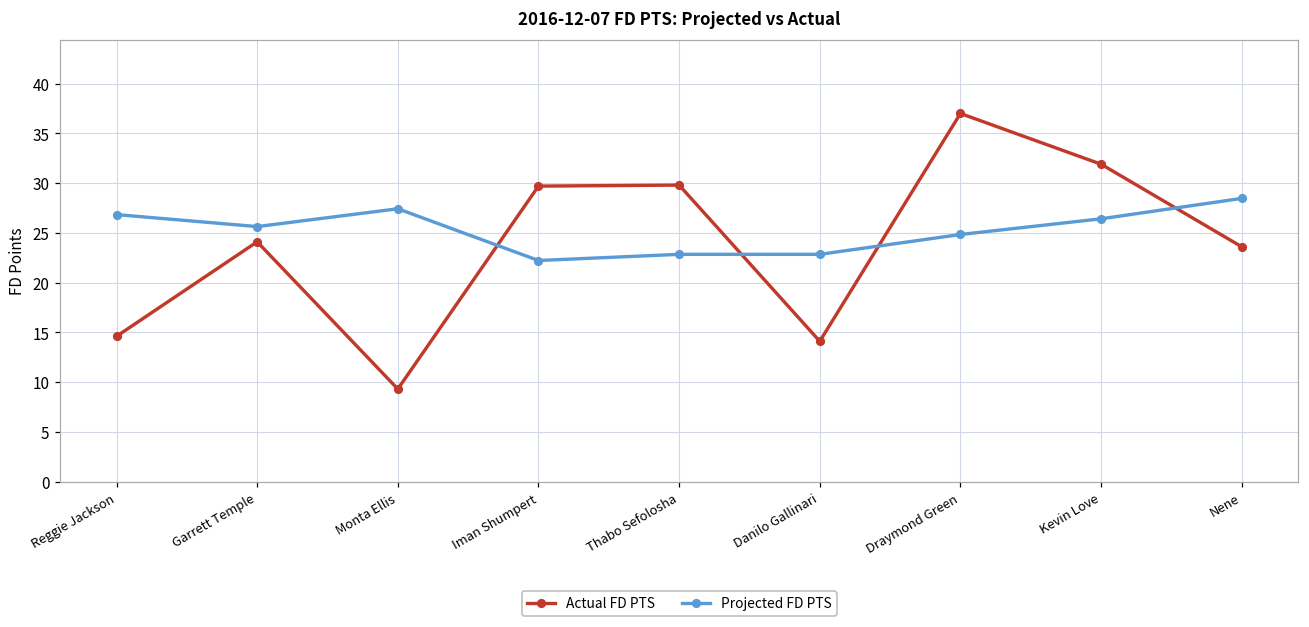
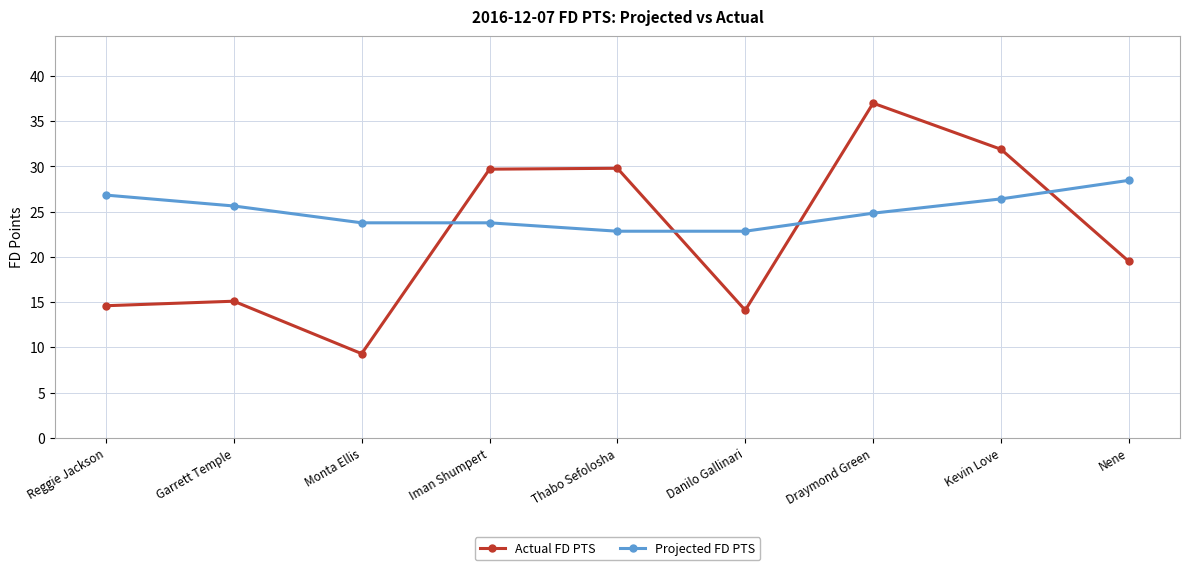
  {
    "Actual FD PTS": {
      "Reggie Jackson": 15,
-     "Garrett Temple": 24,
+     "Garrett Temple": 15,
      "Monta Ellis": 9,
      "Iman Shumpert": 30,
      "Thabo Sefolosha": 30,
      "Danilo Gallinari": 14,
      "Draymond Green": 37,
      "Kevin Love": 32,
-     "Nene": 24
+     "Nene": 20
    },
    "Projected FD PTS": {
      "Reggie Jackson": 27,
      "Garrett Temple": 26,
-     "Monta Ellis": 27,
-     "Iman Shumpert": 22,
+     "Monta Ellis": 24,
+     "Iman Shumpert": 24,
      "Thabo Sefolosha": 23,
      "Danilo Gallinari": 23,
      "Draymond Green": 25,
      "Kevin Love": 26,
      "Nene": 28
    }
  }
